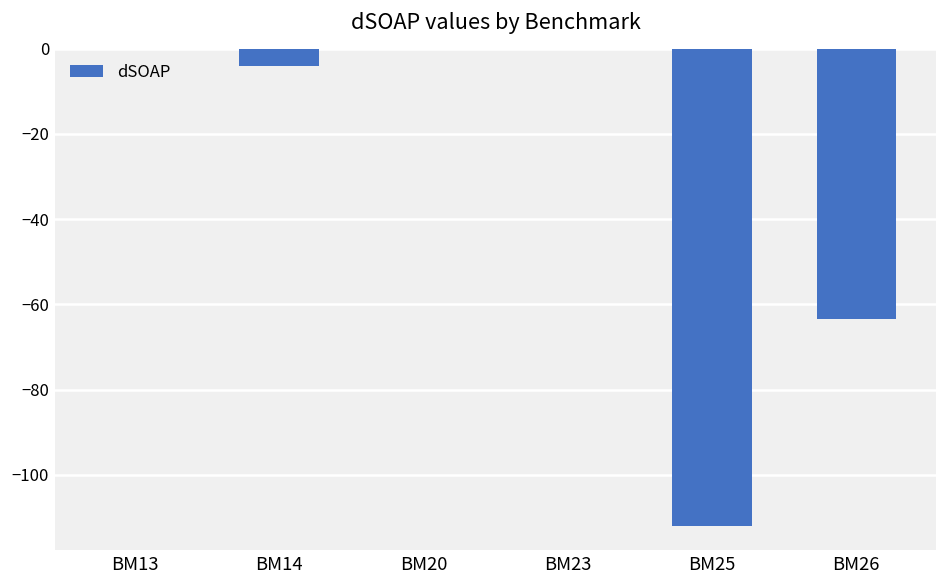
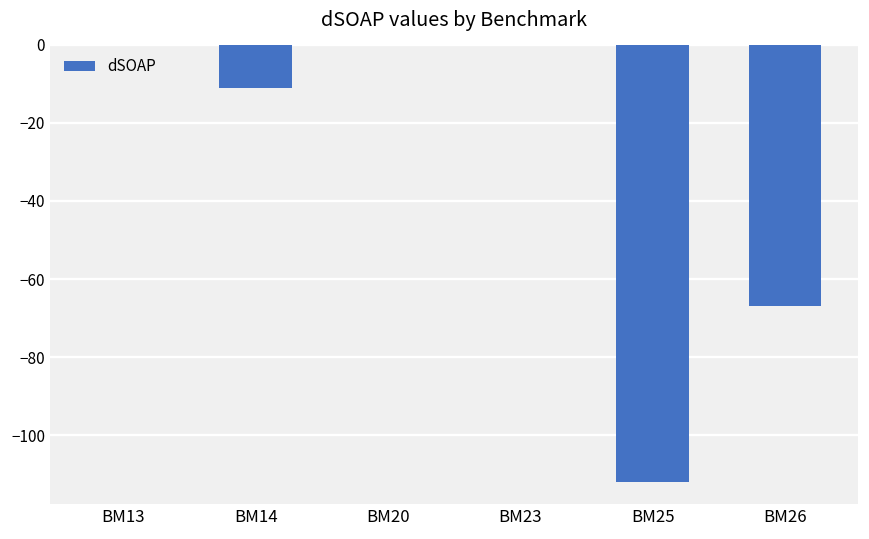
  {
    "BM13": 0,
-   "BM14": -4,
+   "BM14": -11,
    "BM20": 0,
    "BM23": 0,
    "BM25": -112,
-   "BM26": -64
+   "BM26": -67
  }
